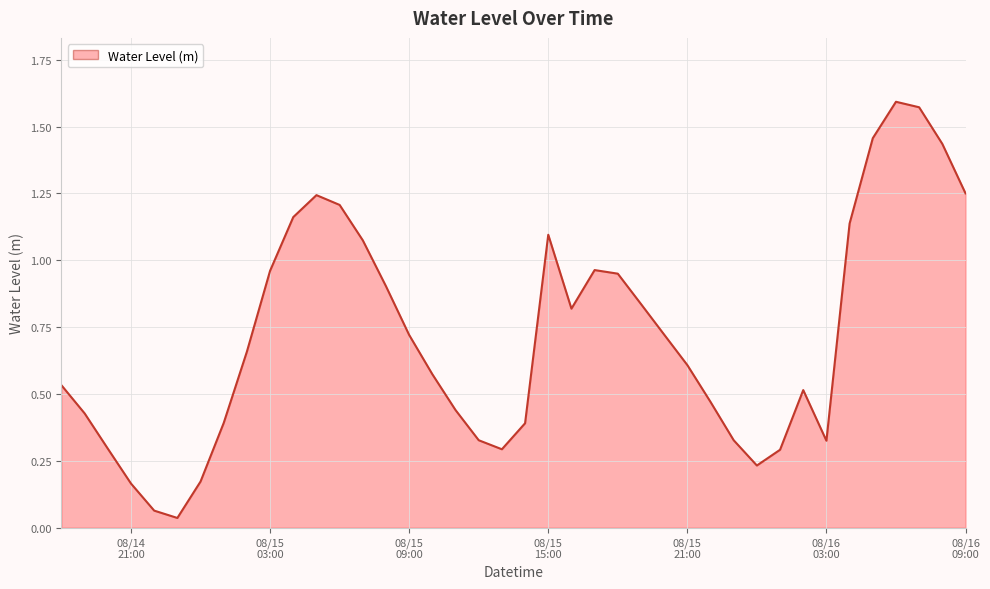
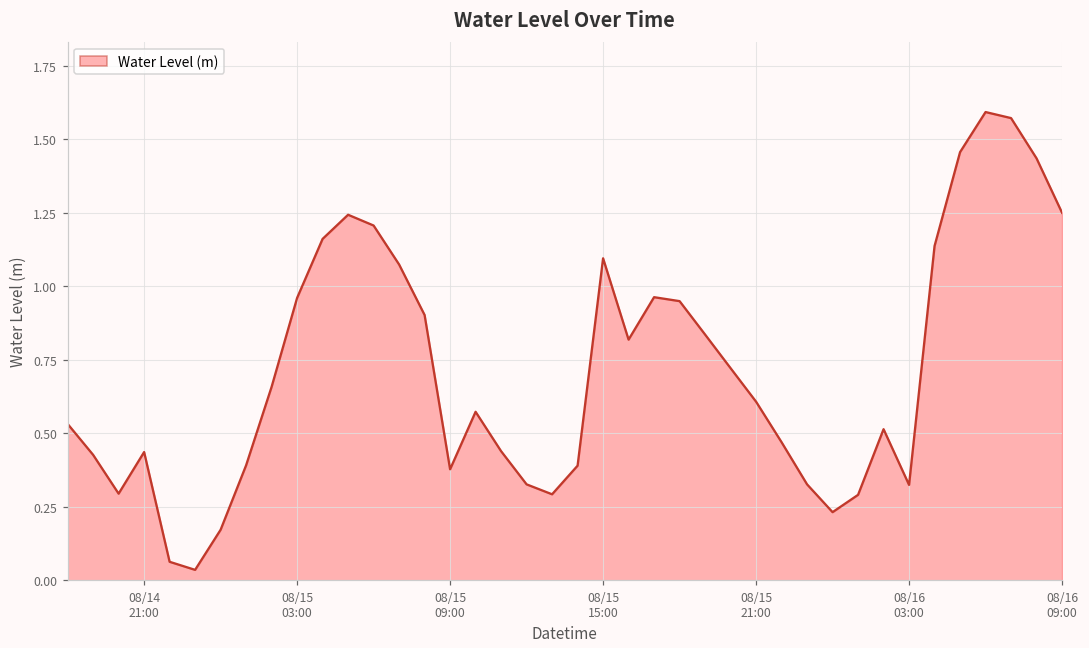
  {
-   "08/14 21:00": 0.16,
+   "08/14 21:00": 0.44,
    "08/15 03:00": 0.96,
-   "08/15 09:00": 0.72,
+   "08/15 09:00": 0.38,
    "08/15 15:00": 1.10,
    "08/15 21:00": 0.61,
    "08/16 03:00": 0.33,
    "08/16 09:00": 1.25
  }
